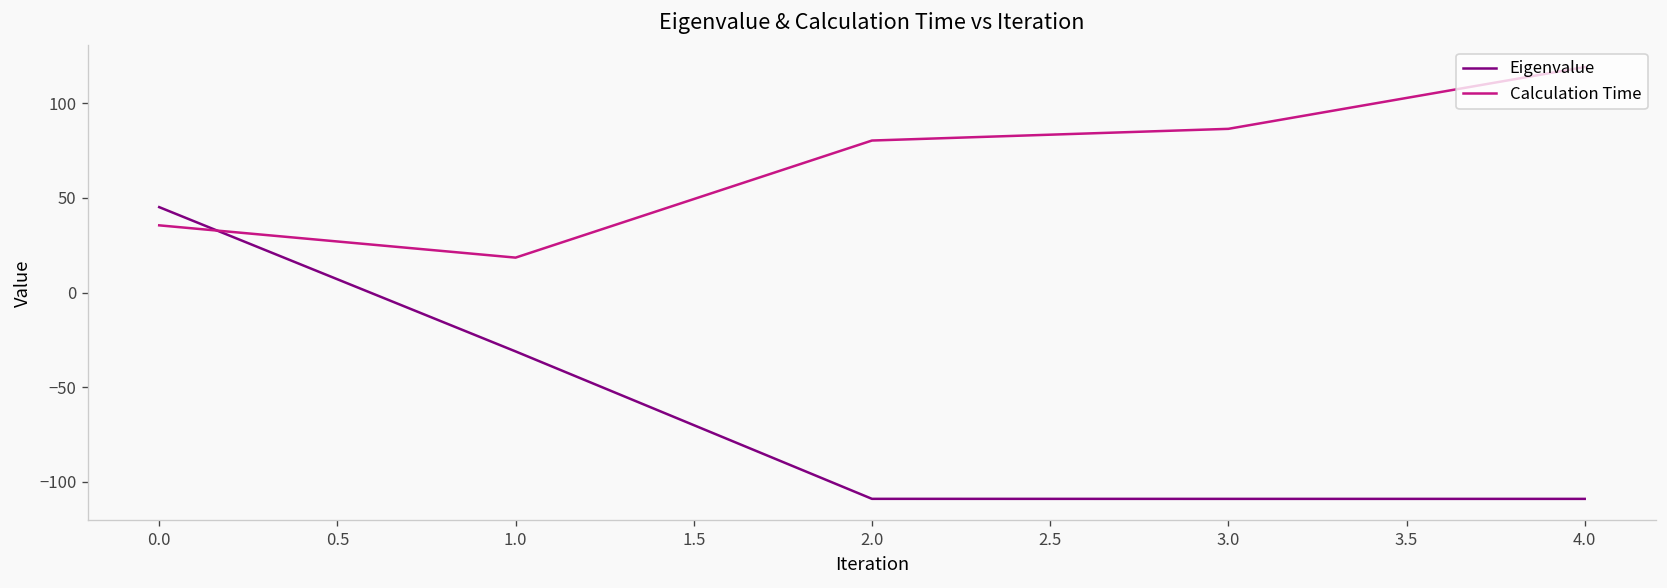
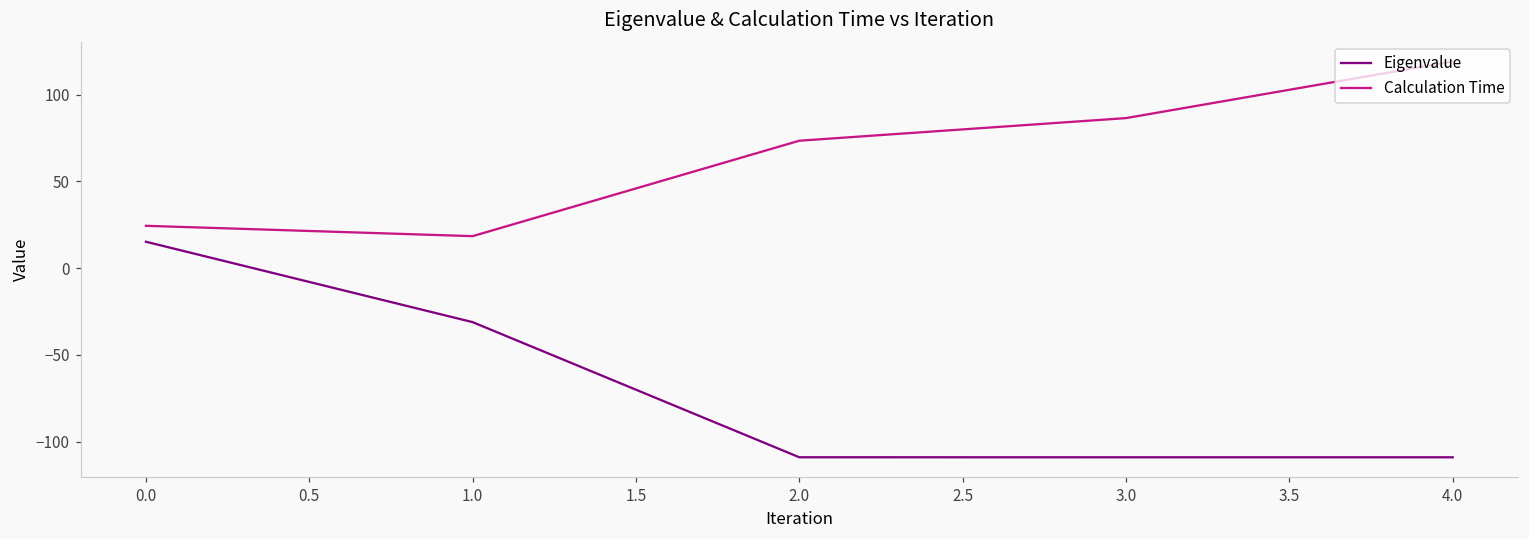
  {
    "Eigenvalue": {
-     "0.0": 45,
+     "0.0": 15,
      "1.0": -31,
      "2.0": -109,
      "3.0": -109,
      "4.0": -109
    },
    "Calculation Time": {
-     "0.0": 36,
+     "0.0": 24,
      "1.0": 18,
-     "2.0": 80,
+     "2.0": 74,
      "3.0": 87
    }
  }
